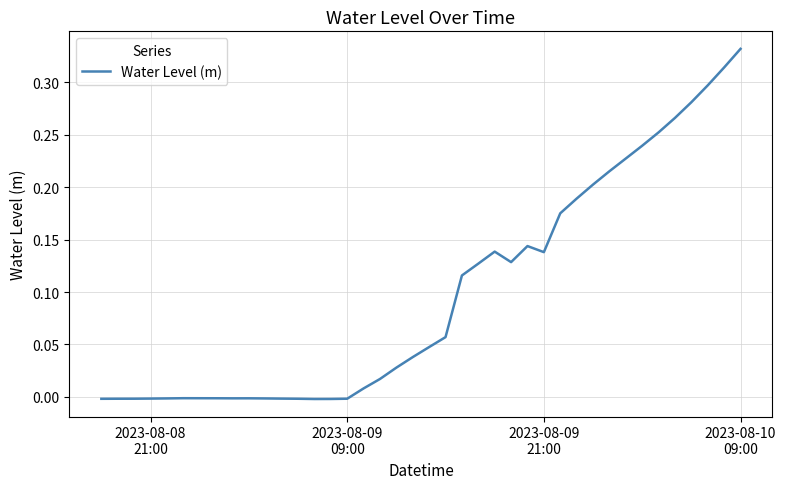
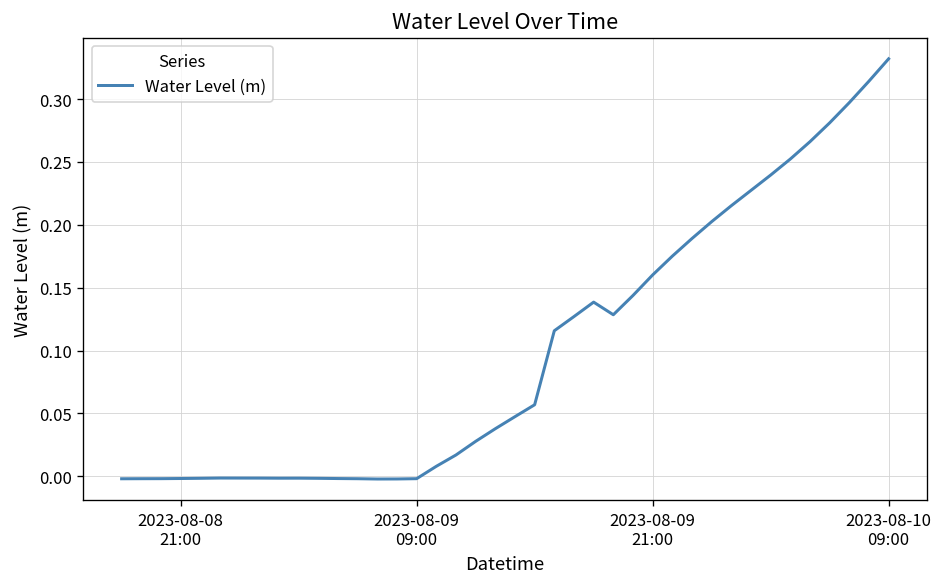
  {
    "2023-08-08 21:00": -0.002,
    "2023-08-09 09:00": -0.002,
-   "2023-08-09 21:00": 0.138,
+   "2023-08-09 21:00": 0.160,
    "2023-08-10 09:00": 0.332
  }
